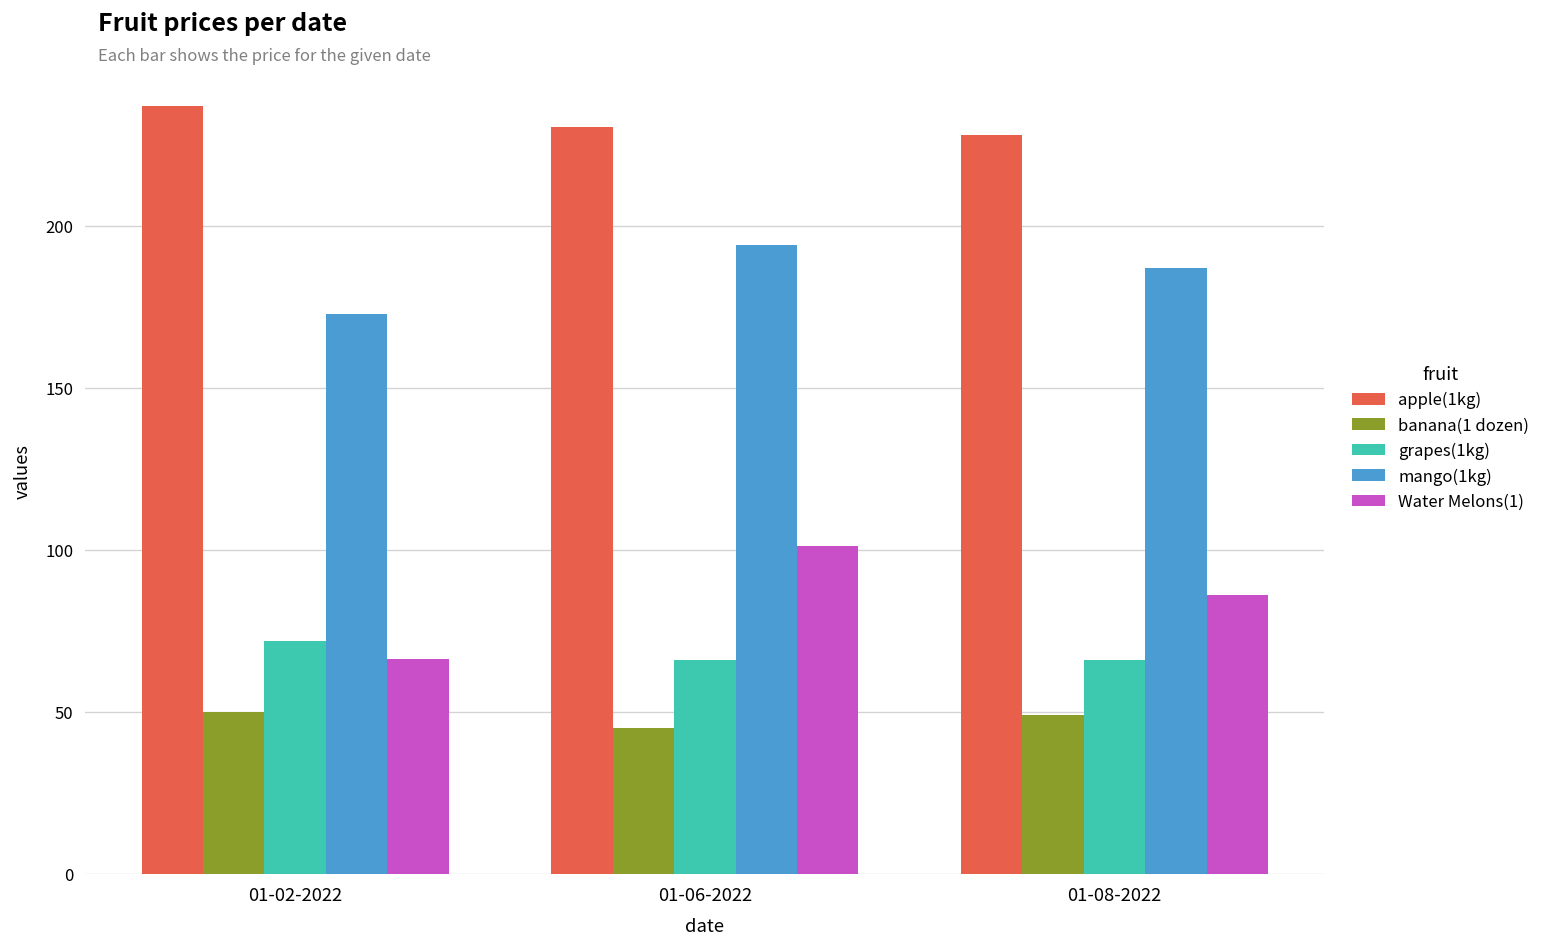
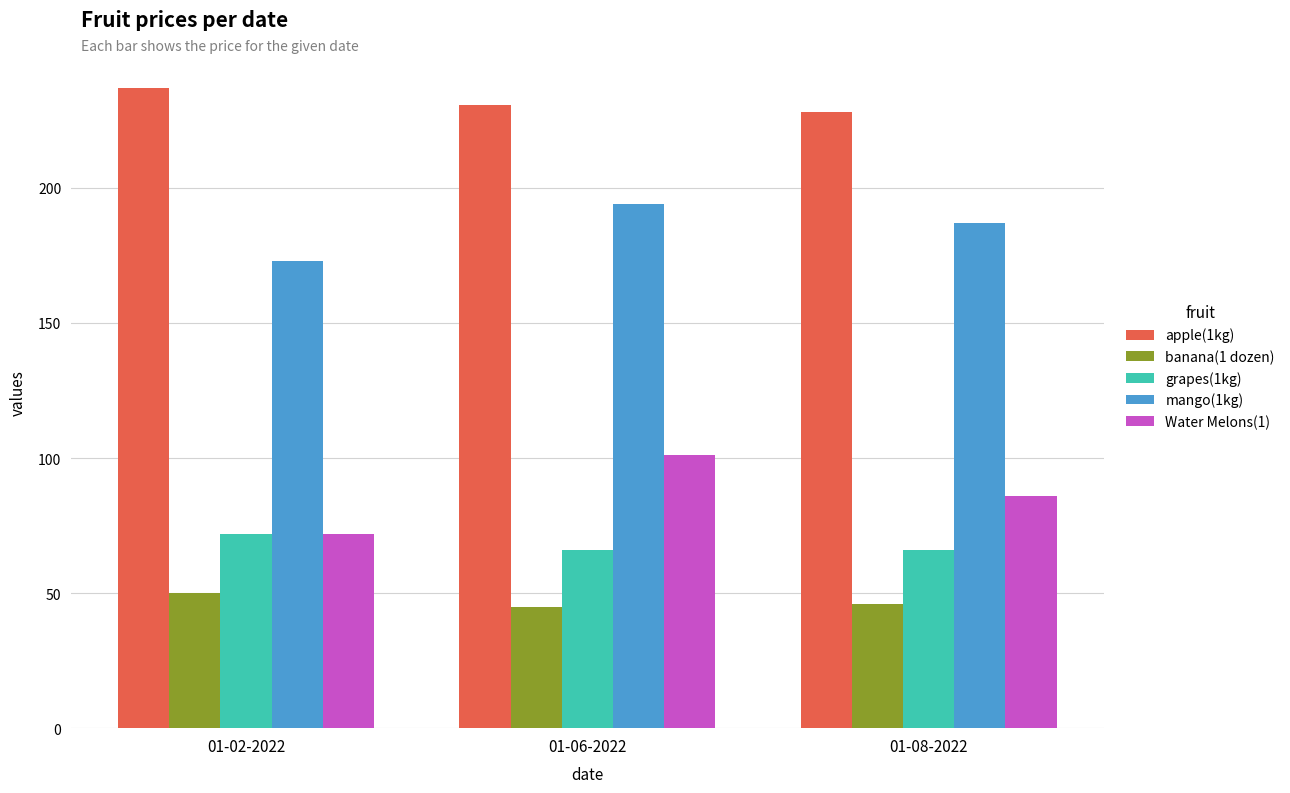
  {
    "apple(1kg)": {
      "01-02-2022": 237,
      "01-06-2022": 231,
      "01-08-2022": 228
    },
    "banana(1 dozen)": {
      "01-02-2022": 50,
      "01-06-2022": 45,
-     "01-08-2022": 49
+     "01-08-2022": 46
    },
    "Water Melons(1)": {
-     "01-02-2022": 66,
+     "01-02-2022": 72,
      "01-06-2022": 101,
      "01-08-2022": 86
    }
  }
